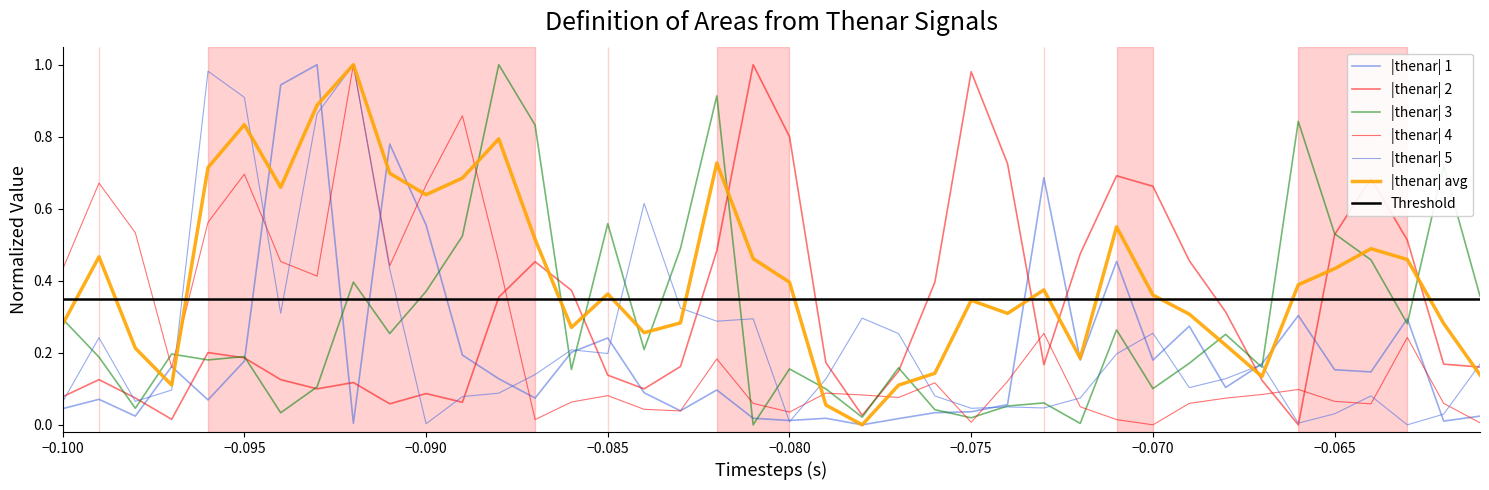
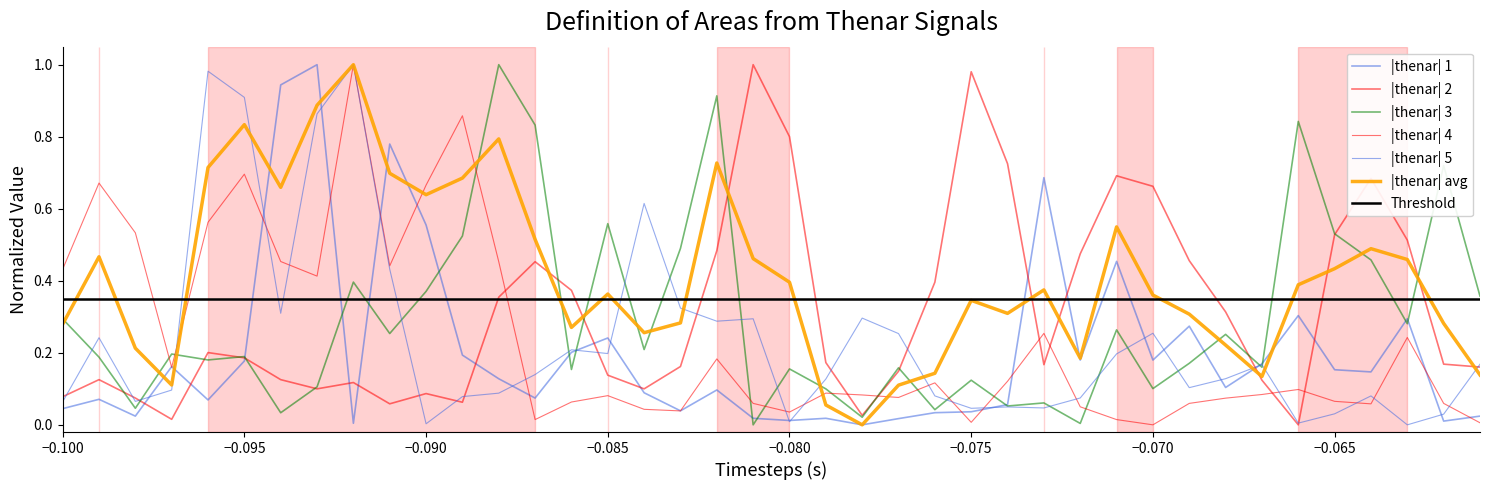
  {
    "|thenar| 3": {
      "−0.100": 0.29,
      "−0.090": 0.37,
      "−0.085": 0.56,
      "−0.080": 0.16,
-     "−0.075": 0.02,
+     "−0.075": 0.12,
      "−0.070": 0.10
    },
    "|thenar| avg": {
      "−0.100": 0.28,
      "−0.095": 0.83,
      "−0.090": 0.64,
      "−0.085": 0.36,
      "−0.080": 0.40,
      "−0.075": 0.35,
      "−0.070": 0.36,
      "−0.065": 0.43
    }
  }
